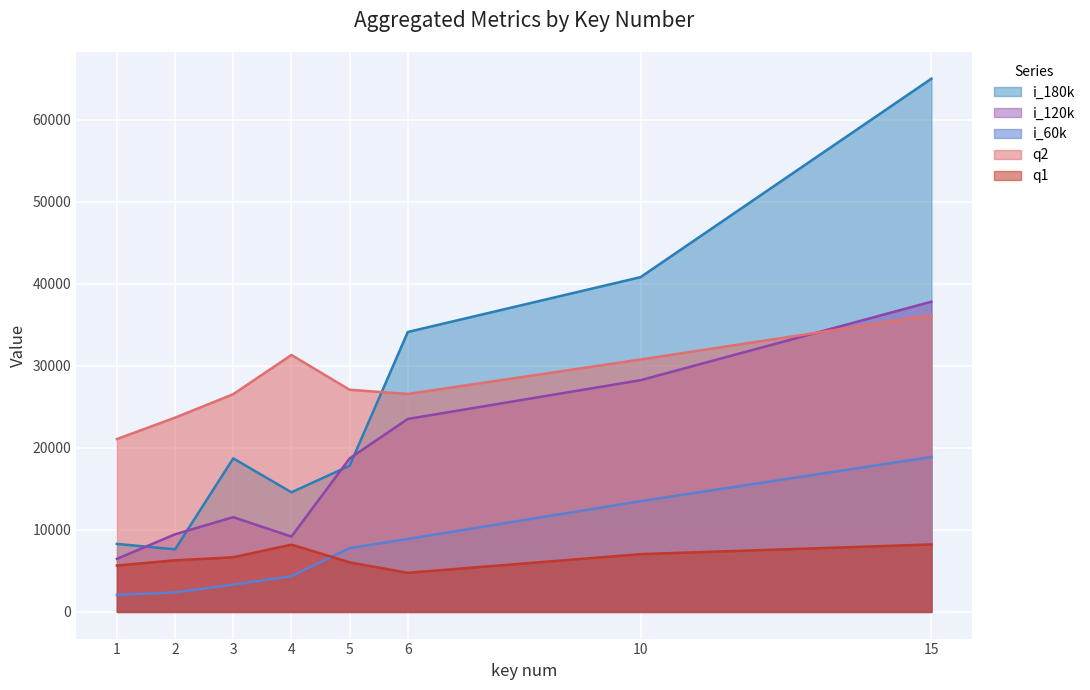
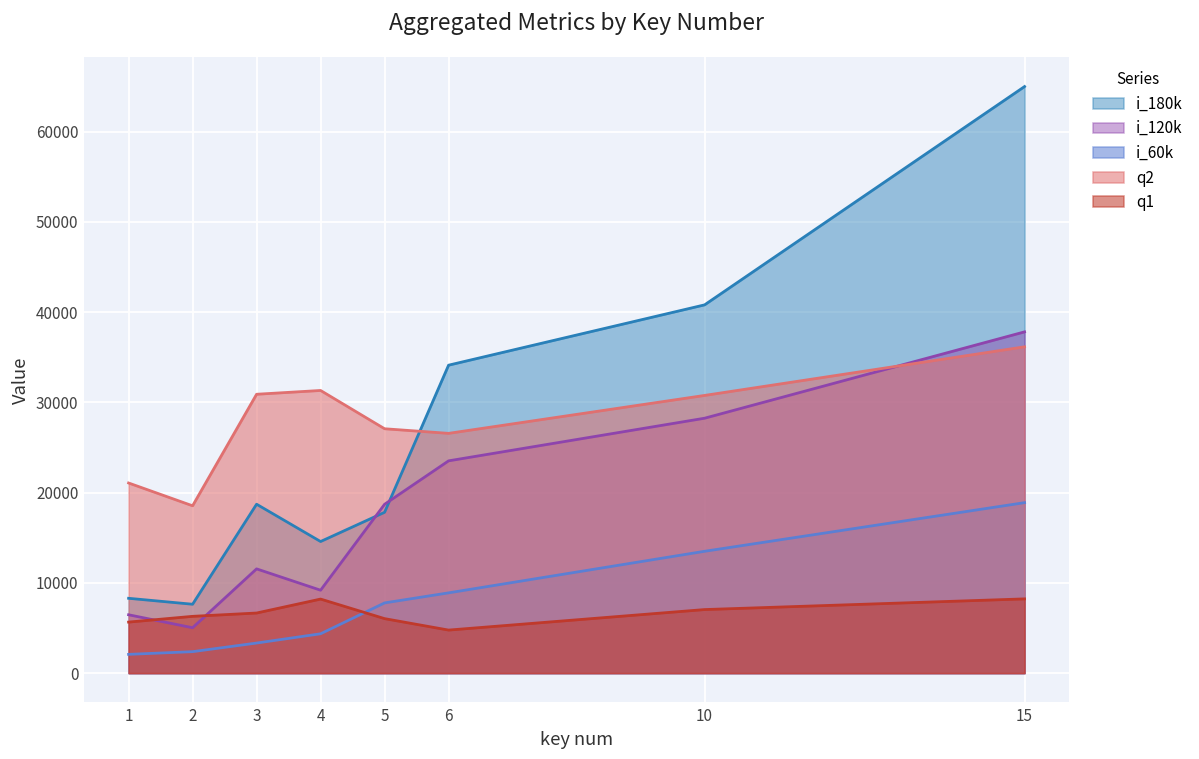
  {
    "i_120k": {
      "1": 6000,
-     "2": 9000,
+     "2": 5000,
      "3": 12000,
      "4": 9000,
      "5": 19000,
      "6": 24000,
      "10": 28000,
      "15": 38000
    },
    "q2": {
      "1": 21000,
-     "2": 24000,
-     "3": 27000,
+     "2": 19000,
+     "3": 31000,
      "4": 31000,
      "5": 27000,
      "6": 27000,
      "10": 31000,
      "15": 36000
    },
    "q1": {
      "1": 6000,
      "2": 6000,
      "3": 7000,
      "4": 8000,
      "5": 6000,
      "6": 5000,
      "10": 7000,
      "15": 8000
    }
  }
